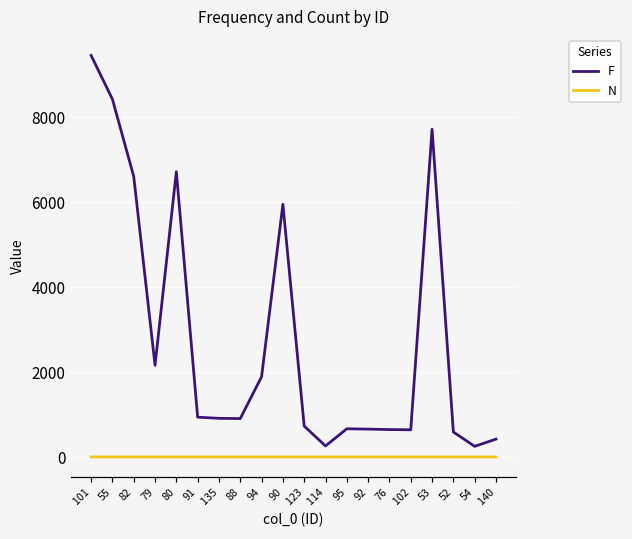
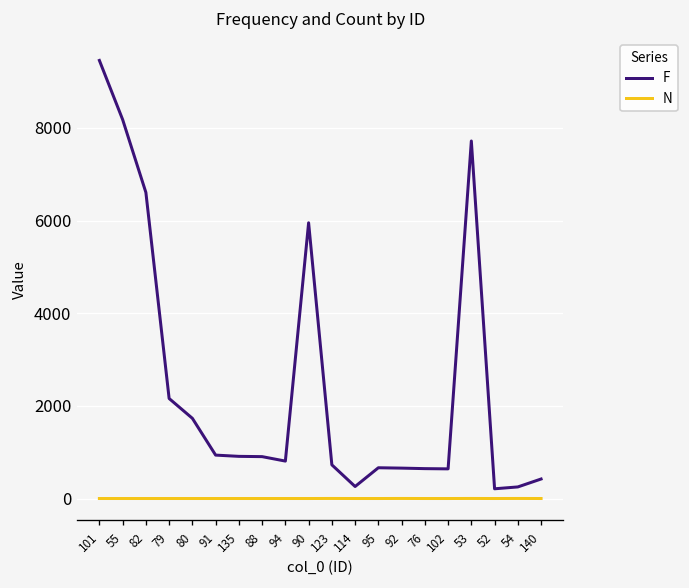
  {
    "F": {
      "101": 9500,
-     "55": 8400,
+     "55": 8200,
      "82": 6600,
      "79": 2200,
-     "80": 6700,
+     "80": 1700,
      "91": 900,
      "135": 900,
      "88": 900,
-     "94": 1900,
+     "94": 800,
      "90": 6000,
      "123": 700,
      "114": 300,
      "95": 700,
      "92": 700,
      "76": 600,
      "102": 600,
      "53": 7700,
-     "52": 600,
+     "52": 200,
      "54": 300,
      "140": 400
    },
    "N": {
      "101": 0,
      "55": 0,
      "82": 0,
      "79": 0,
      "80": 0,
      "91": 0,
      "135": 0,
      "88": 0,
      "94": 0,
      "90": 0,
      "123": 0,
      "114": 0,
      "95": 0,
      "92": 0,
      "76": 0,
      "102": 0,
      "53": 0,
      "52": 0,
      "54": 0,
      "140": 0
    }
  }
